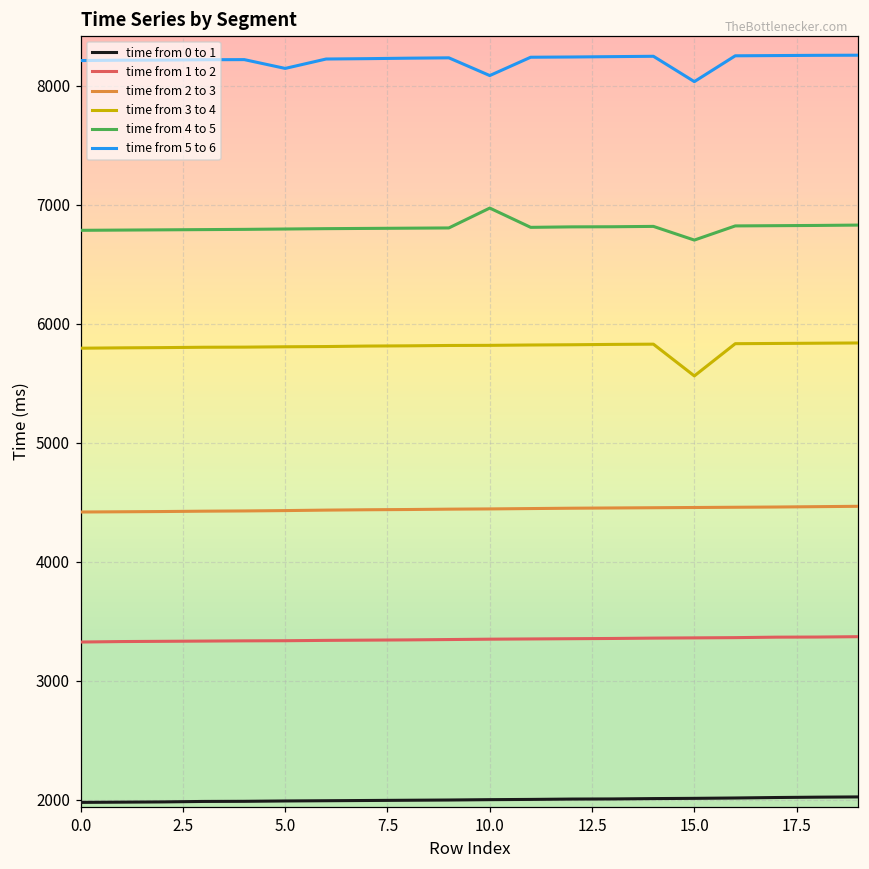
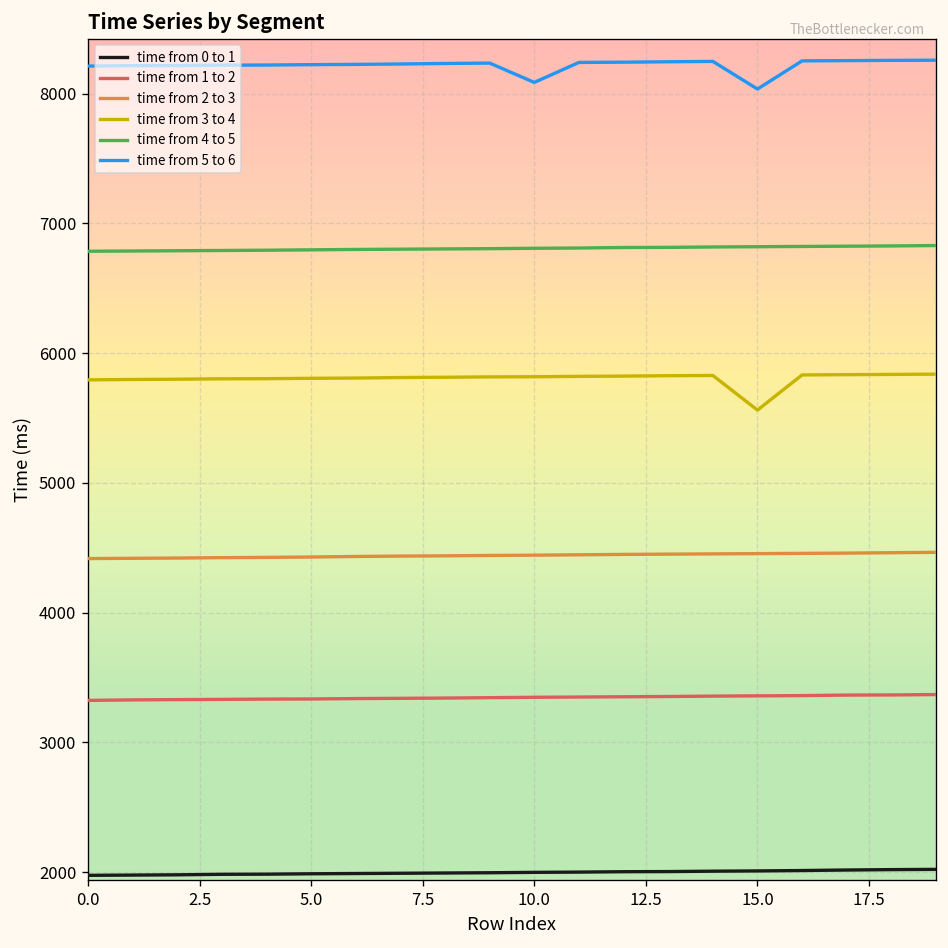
  {
    "time from 0 to 1": {
      "0.0": 1980,
      "5.0": 1990,
      "10.0": 2000,
      "15.0": 2010
    },
    "time from 3 to 4": {
      "0.0": 5790,
      "5.0": 5810,
      "10.0": 5820,
      "15.0": 5560
    },
    "time from 4 to 5": {
      "0.0": 6790,
      "5.0": 6800,
-     "10.0": 6970,
-     "15.0": 6700
+     "10.0": 6810,
+     "15.0": 6820
    },
    "time from 5 to 6": {
      "0.0": 8210,
-     "5.0": 8150,
+     "5.0": 8220,
      "10.0": 8090,
      "15.0": 8040
    }
  }
